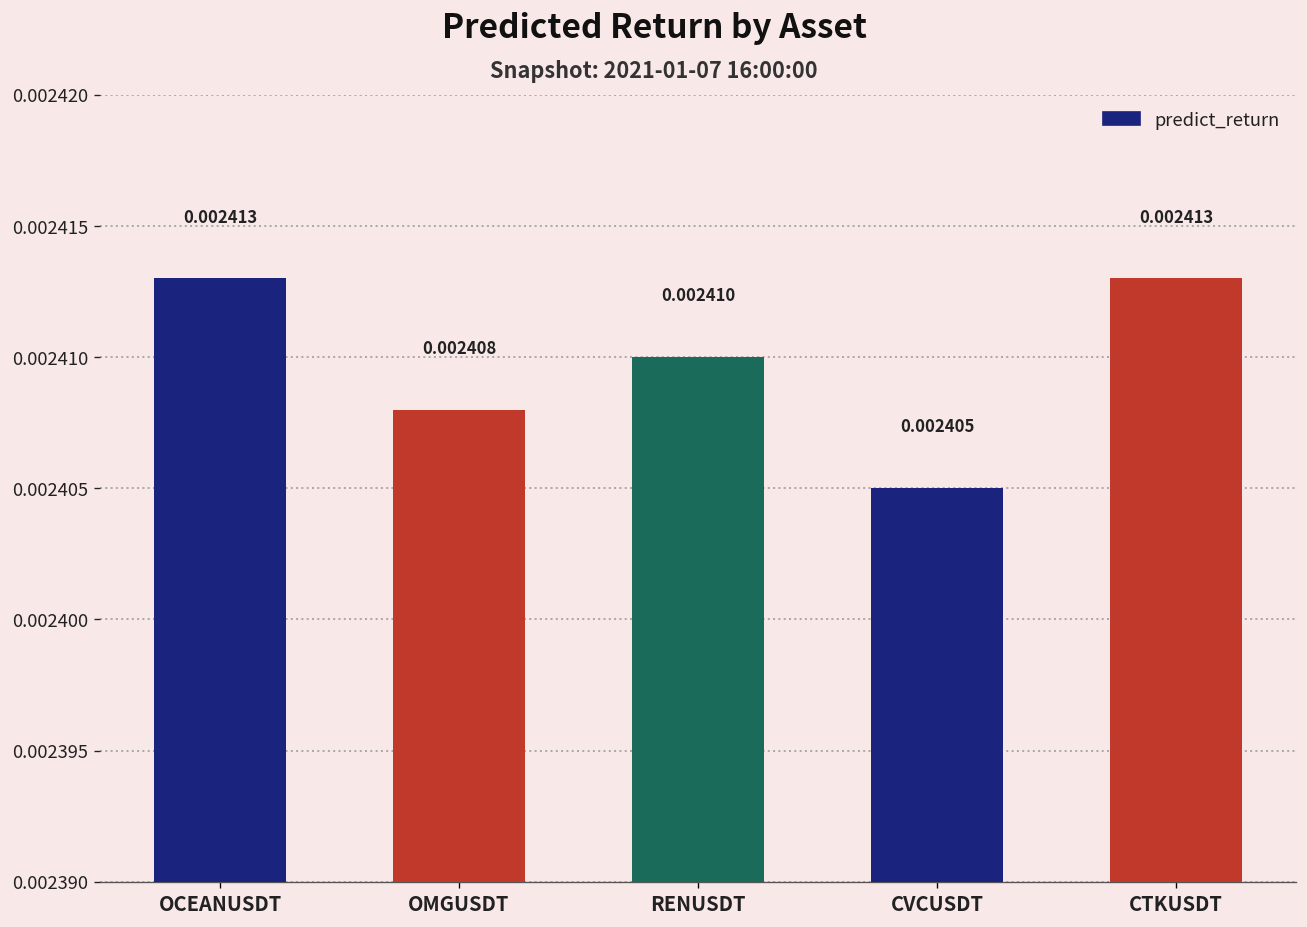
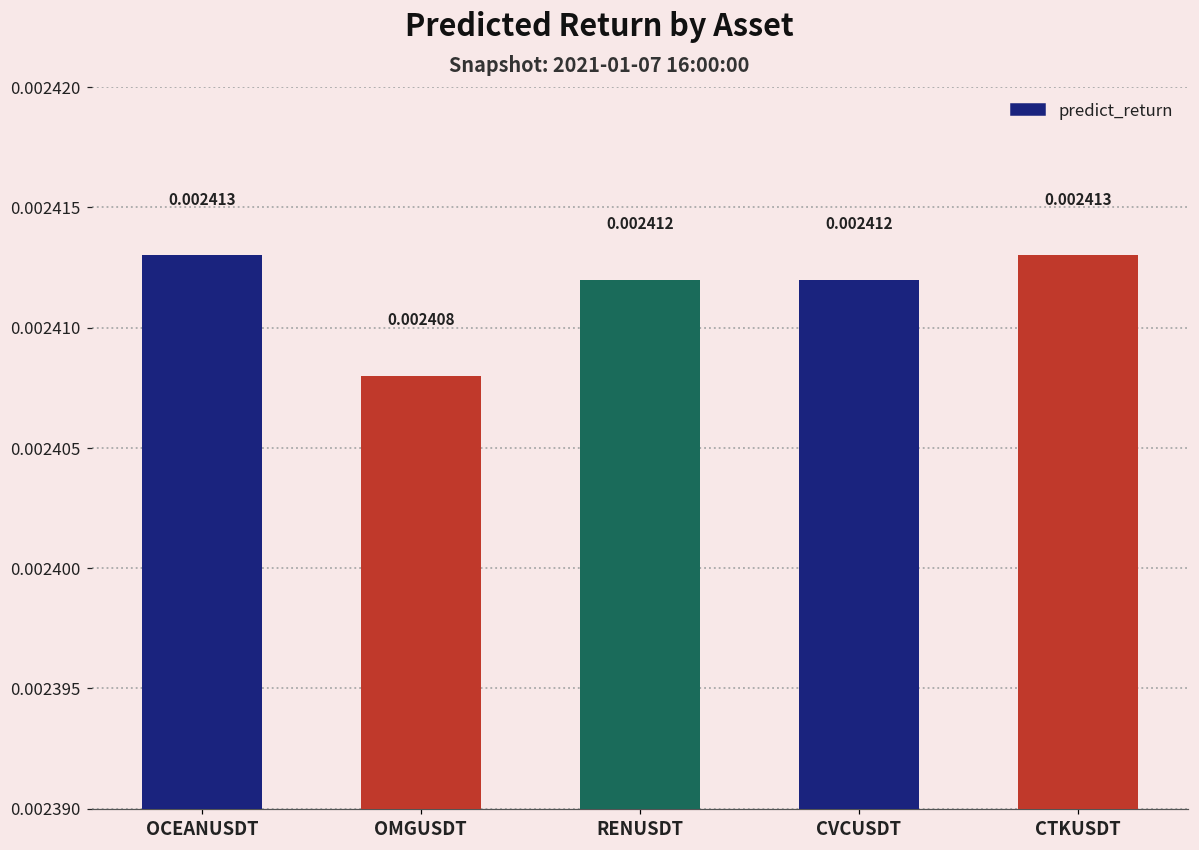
  {
-   "RENUSDT": 0.002410,
-   "CVCUSDT": 0.002405
+   "RENUSDT": 0.002412,
+   "CVCUSDT": 0.002412
  }
